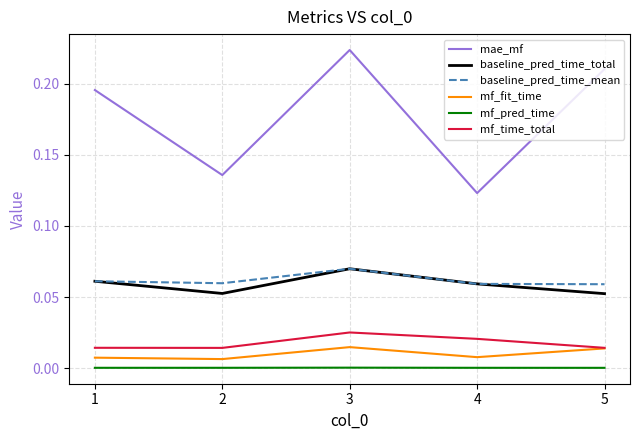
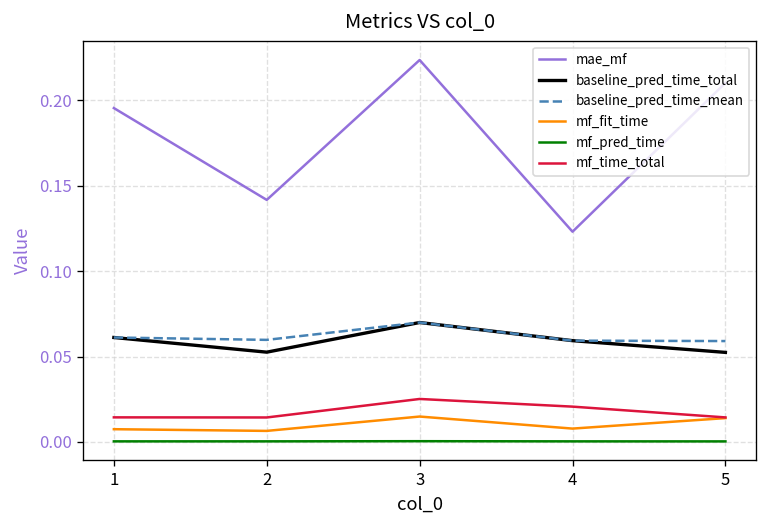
  {
    "mae_mf": {
      "1": 0.196,
-     "2": 0.136,
+     "2": 0.142,
      "3": 0.224,
      "4": 0.123
    },
    "baseline_pred_time_total": {
      "2": 0.053,
      "5": 0.052
    },
    "baseline_pred_time_mean": {
      "2": 0.060,
      "5": 0.059
    },
    "mf_fit_time": {
      "1": 0.007,
      "2": 0.006,
      "3": 0.015,
      "4": 0.008
    },
    "mf_pred_time": {
      "1": 0.000,
      "2": 0.000,
      "3": 0.000,
      "4": 0.000,
      "5": 0.000
    },
    "mf_time_total": {
      "1": 0.014,
      "2": 0.014,
      "3": 0.025,
      "4": 0.021
    }
  }
